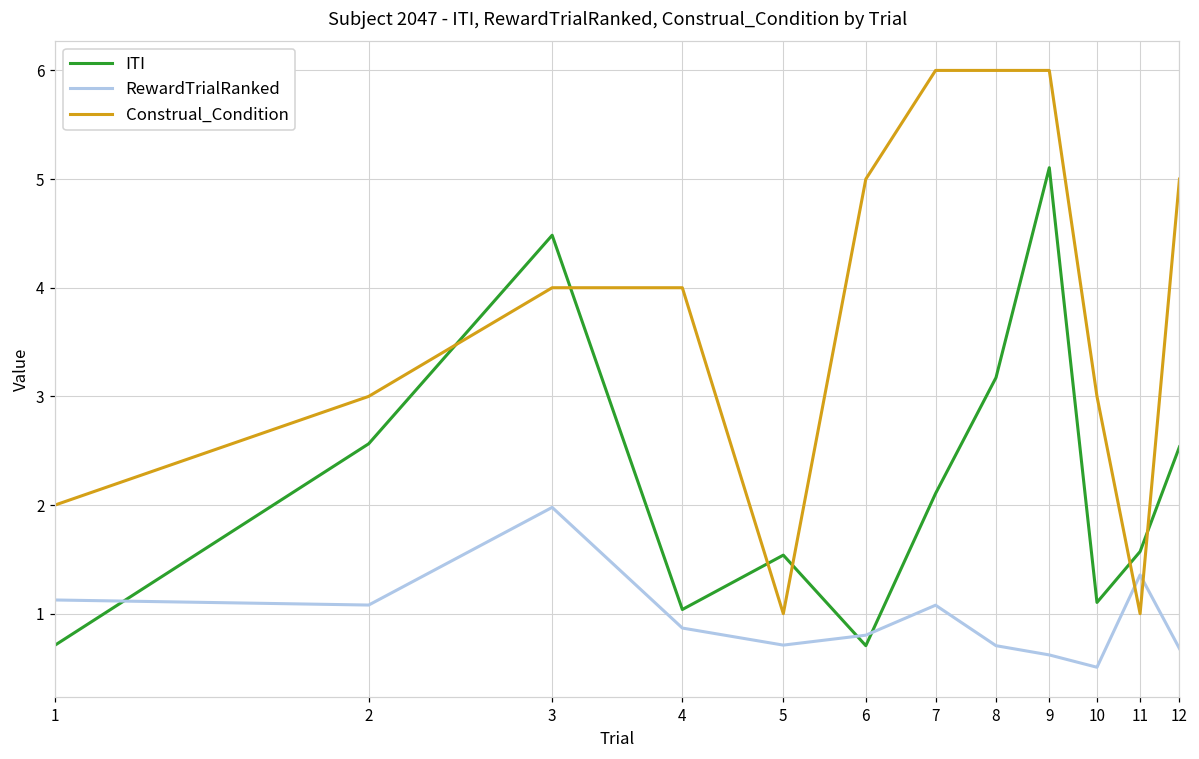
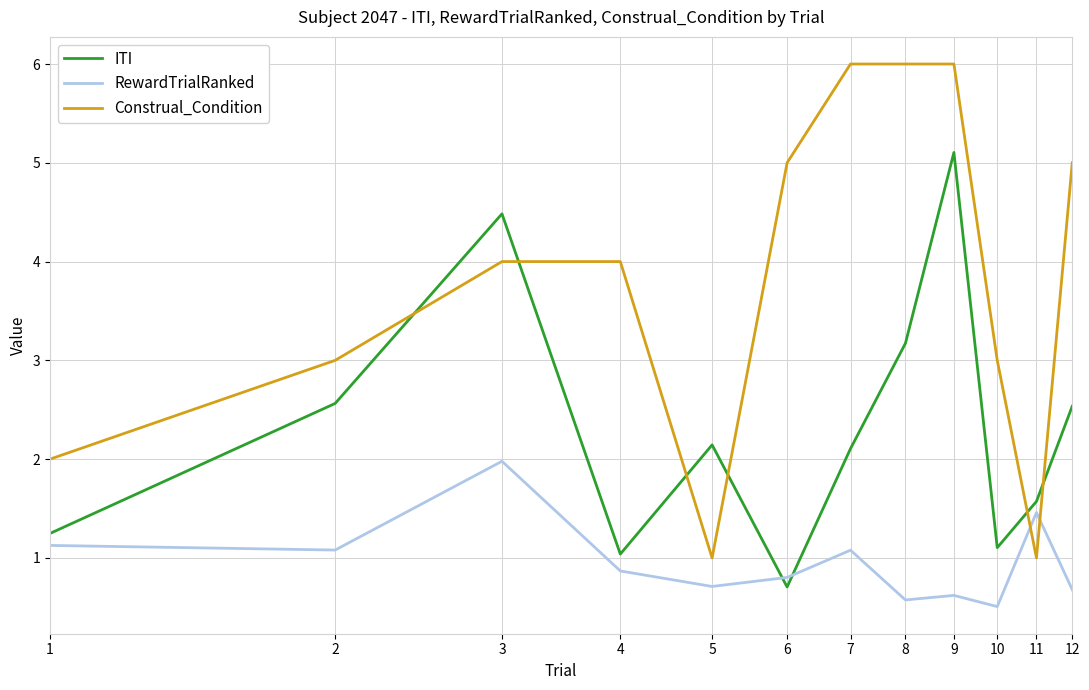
  {
    "ITI": {
-     "1": 0.7,
+     "1": 1.2,
      "2": 2.6,
      "3": 4.5,
      "4": 1.0,
-     "5": 1.5,
+     "5": 2.1,
      "6": 0.7,
      "7": 2.1,
      "8": 3.2,
      "9": 5.1,
      "10": 1.1,
      "11": 1.6,
      "12": 2.5
    },
    "RewardTrialRanked": {
      "1": 1.1,
      "2": 1.1,
      "3": 2.0,
      "4": 0.9,
      "5": 0.7,
      "6": 0.8,
      "7": 1.1,
-     "8": 0.7,
+     "8": 0.6,
      "9": 0.6,
      "10": 0.5,
-     "11": 1.4,
+     "11": 1.5,
      "12": 0.7
    },
    "Construal_Condition": {
      "1": 2.0,
      "2": 3.0,
      "3": 4.0,
      "4": 4.0,
      "5": 1.0,
      "6": 5.0,
      "7": 6.0,
      "8": 6.0,
      "9": 6.0,
      "10": 3.0,
      "11": 1.0,
      "12": 5.0
    }
  }
